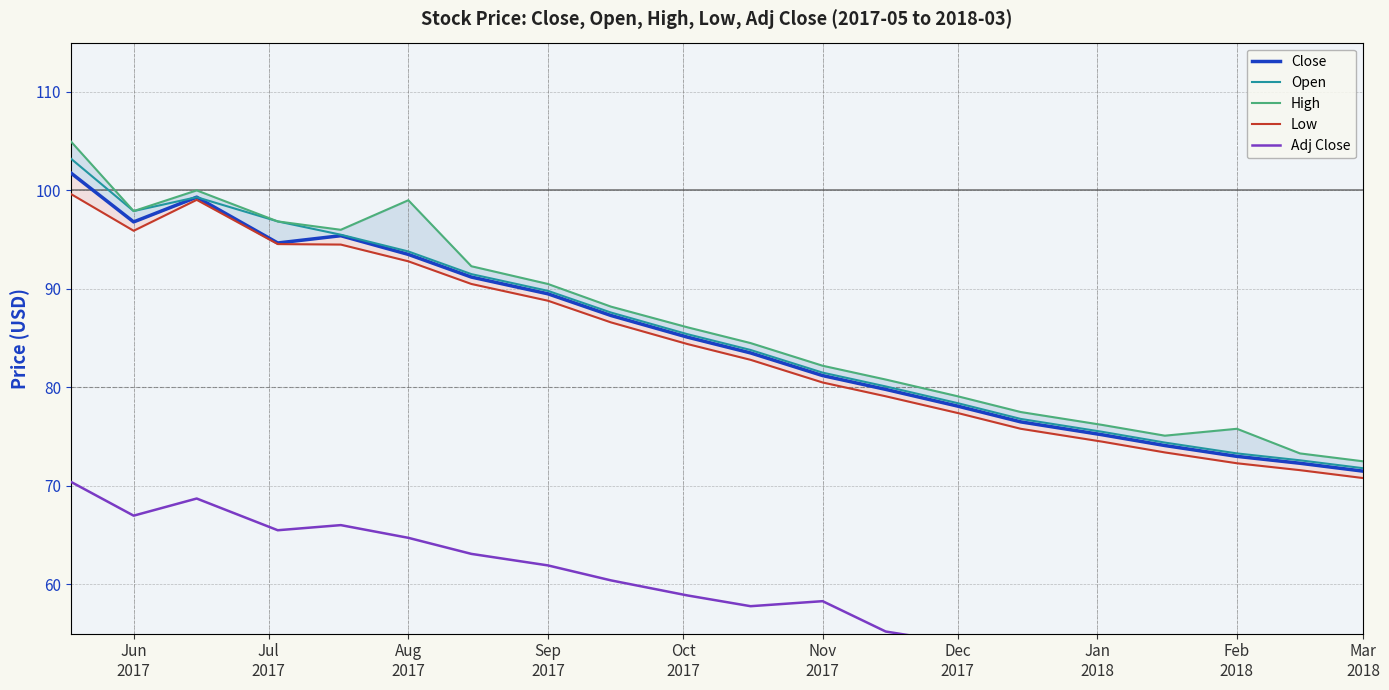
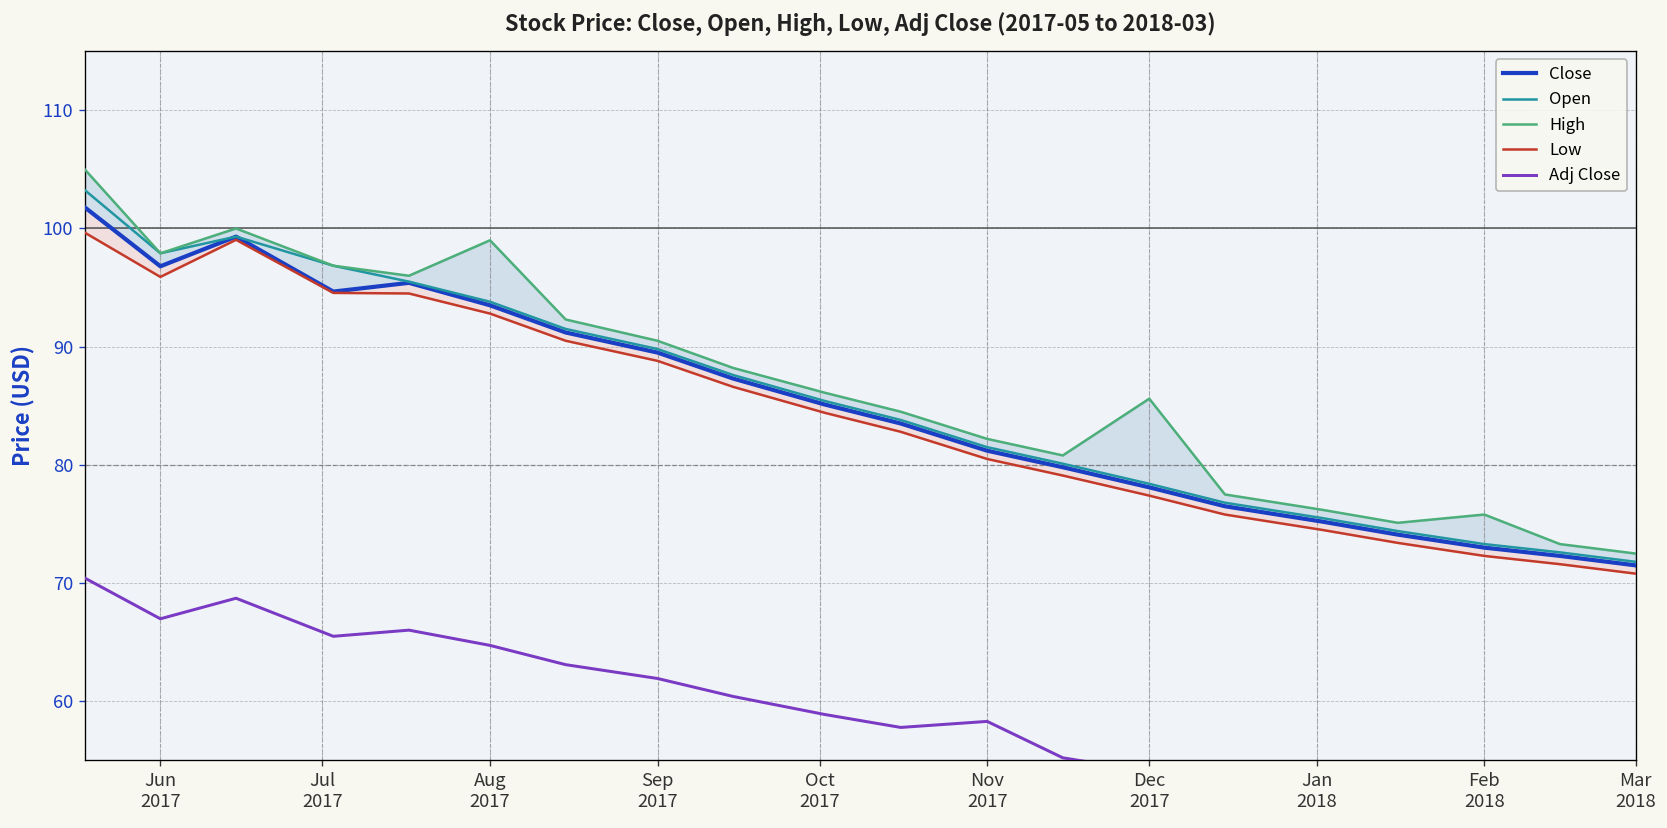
  {
    "Close": {
      "Jun 2017": 97,
      "Aug 2017": 94,
      "Sep 2017": 90,
      "Nov 2017": 81,
      "Dec 2017": 78,
      "Feb 2018": 73,
      "Mar 2018": 72
    },
    "Open": {
      "Aug 2017": 94,
      "Sep 2017": 90,
      "Nov 2017": 82,
      "Dec 2017": 78,
      "Feb 2018": 73,
      "Mar 2018": 72
    },
    "High": {
      "Aug 2017": 99,
      "Sep 2017": 91,
      "Nov 2017": 82,
-     "Dec 2017": 79,
+     "Dec 2017": 86,
      "Feb 2018": 76,
      "Mar 2018": 73
    },
    "Low": {
      "Jun 2017": 96,
      "Aug 2017": 93,
      "Sep 2017": 89,
      "Nov 2017": 81,
      "Dec 2017": 77,
      "Feb 2018": 72,
      "Mar 2018": 71
    },
    "Adj Close": {
      "Jun 2017": 67,
      "Aug 2017": 65,
      "Sep 2017": 62,
      "Nov 2017": 58
    }
  }
